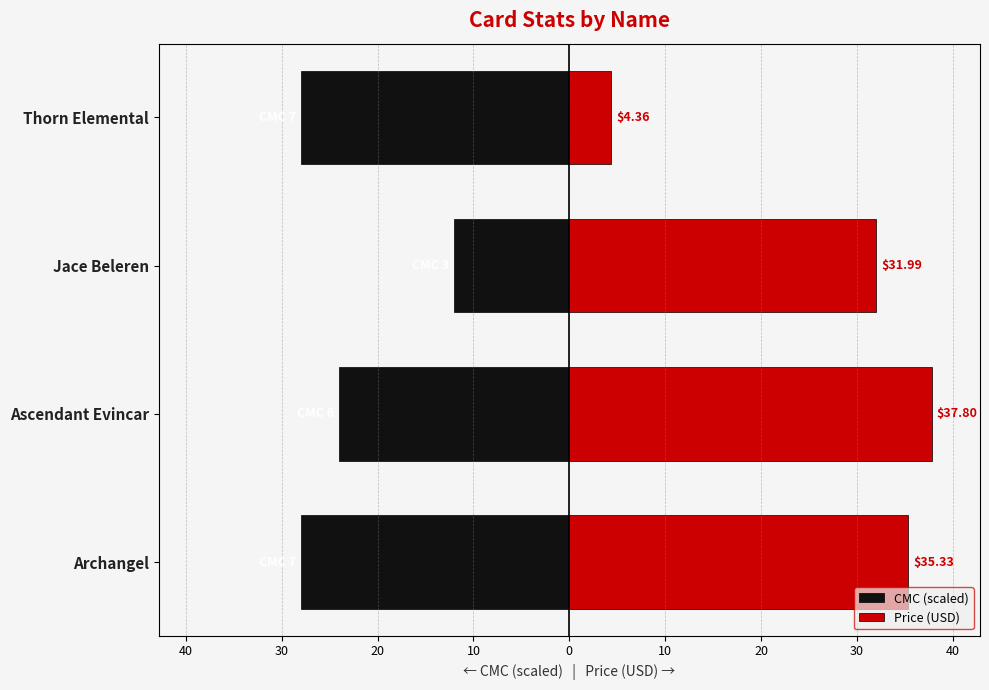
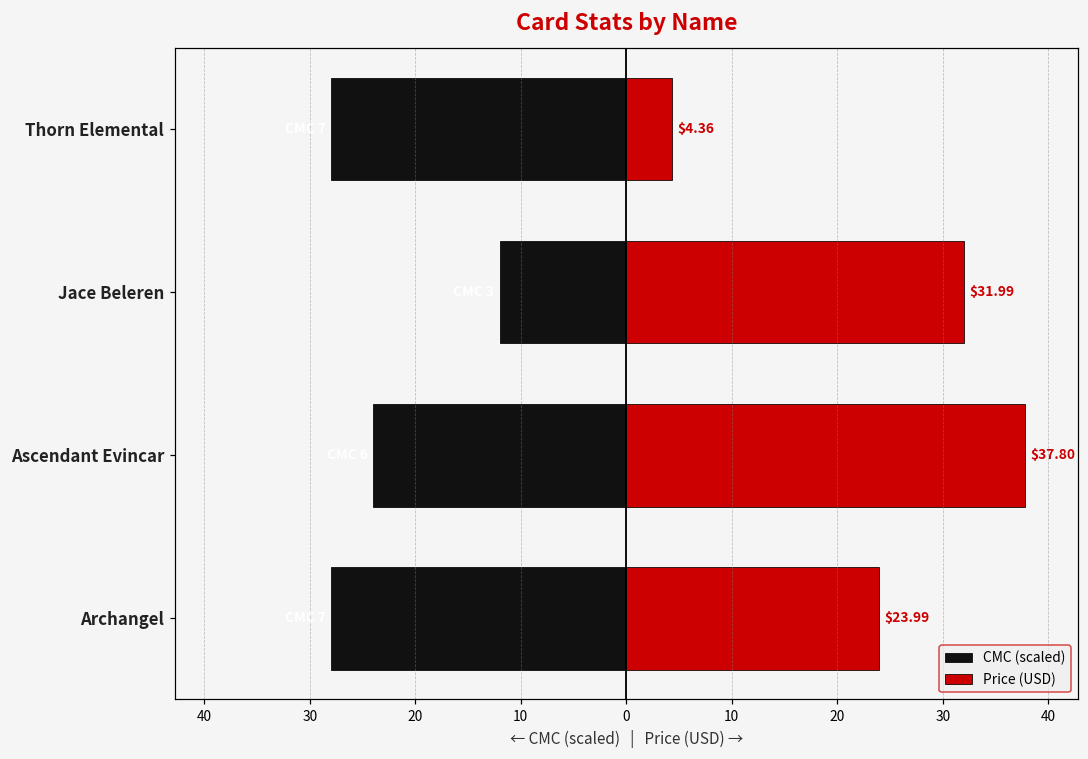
  {
    "Price (USD)": {
      "Thorn Elemental": "$4.36",
      "Jace Beleren": "$31.99",
      "Ascendant Evincar": "$37.80",
-     "Archangel": "$35.33"
+     "Archangel": "$23.99"
    }
  }
